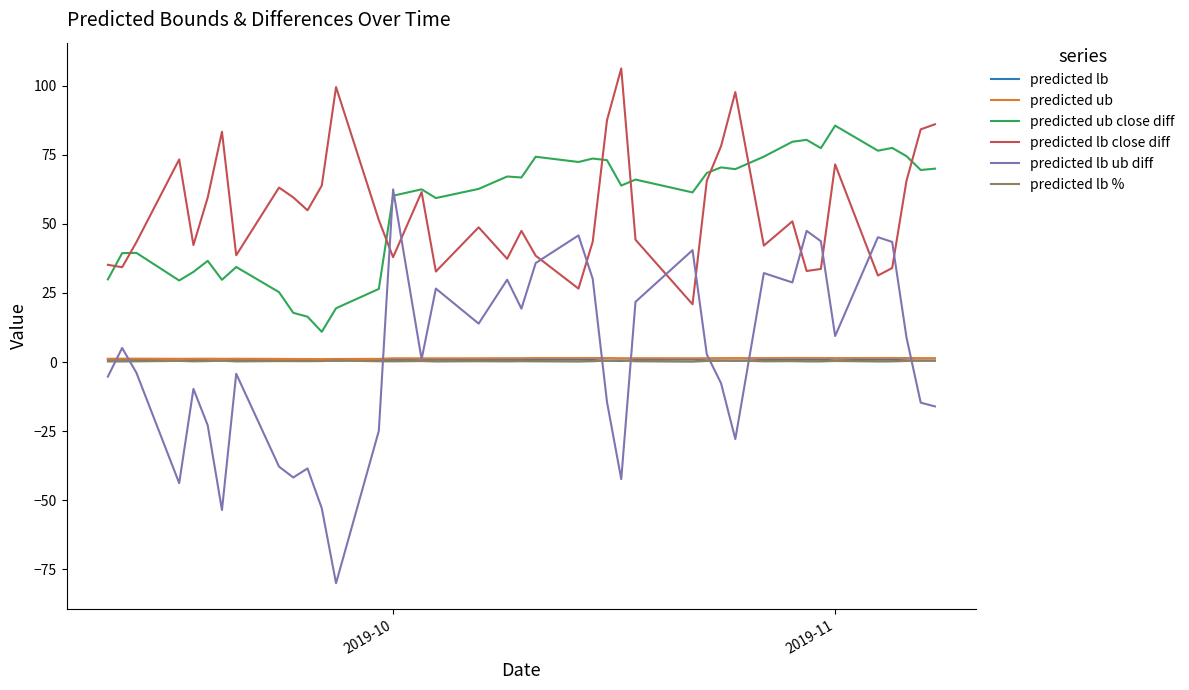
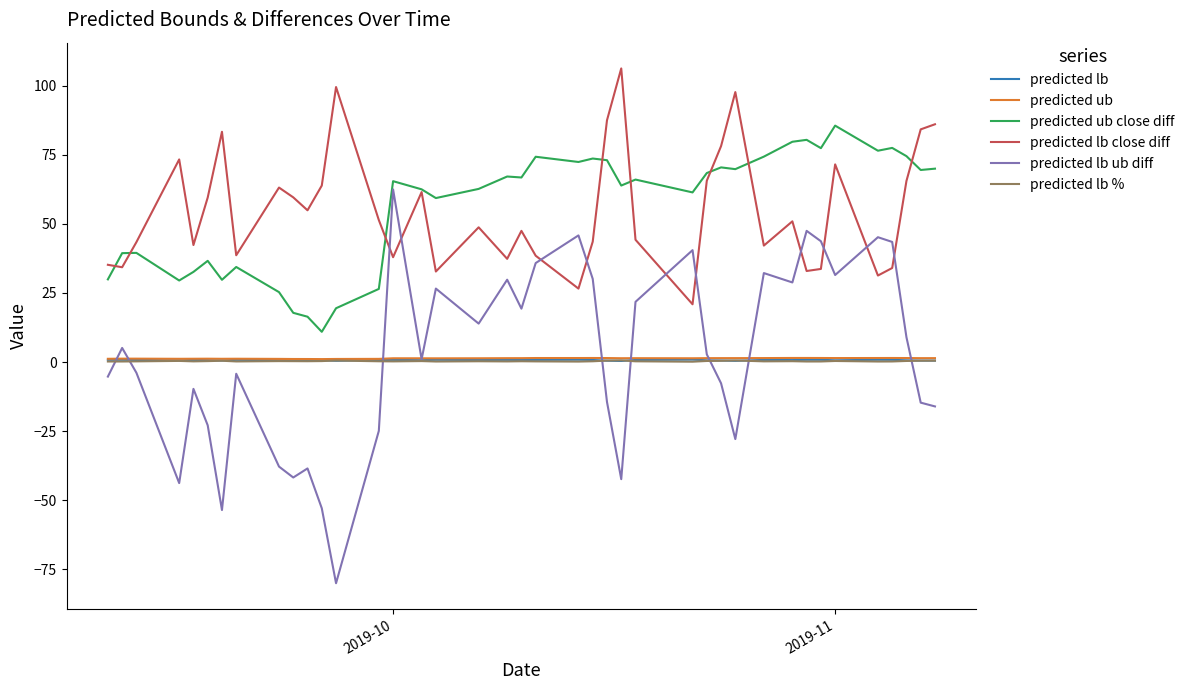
  {
    "predicted ub close diff": {
-     "2019-10": 60,
+     "2019-10": 65,
      "2019-11": 86
    },
    "predicted lb close diff": {
      "2019-10": 38,
      "2019-11": 71
    },
    "predicted lb ub diff": {
      "2019-10": 62,
-     "2019-11": 9
+     "2019-11": 31
    }
  }
